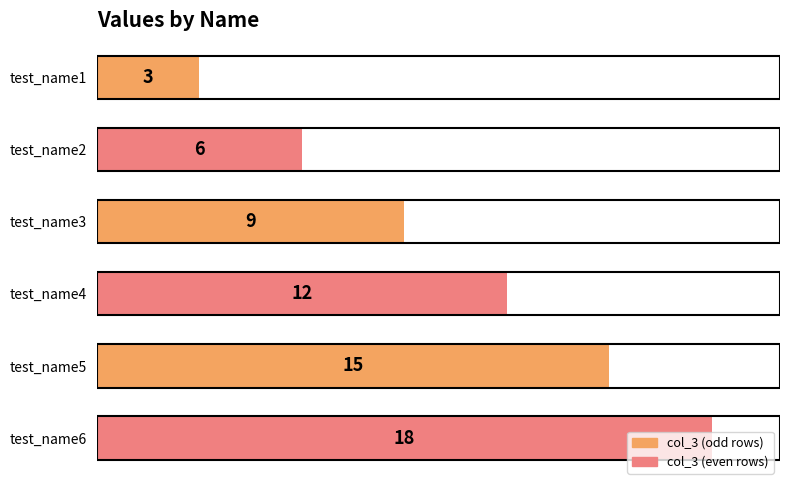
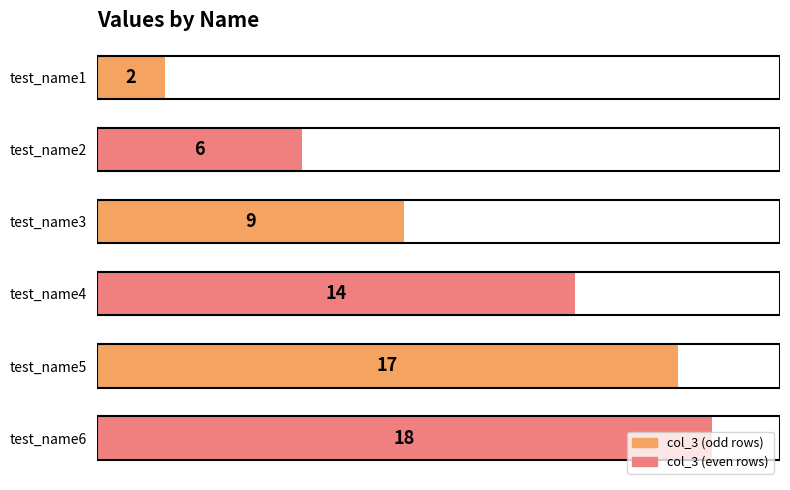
  {
-   "test_name1": 3,
+   "test_name1": 2,
    "test_name2": 6,
    "test_name3": 9,
-   "test_name4": 12,
-   "test_name5": 15
+   "test_name4": 14,
+   "test_name5": 17
  }
